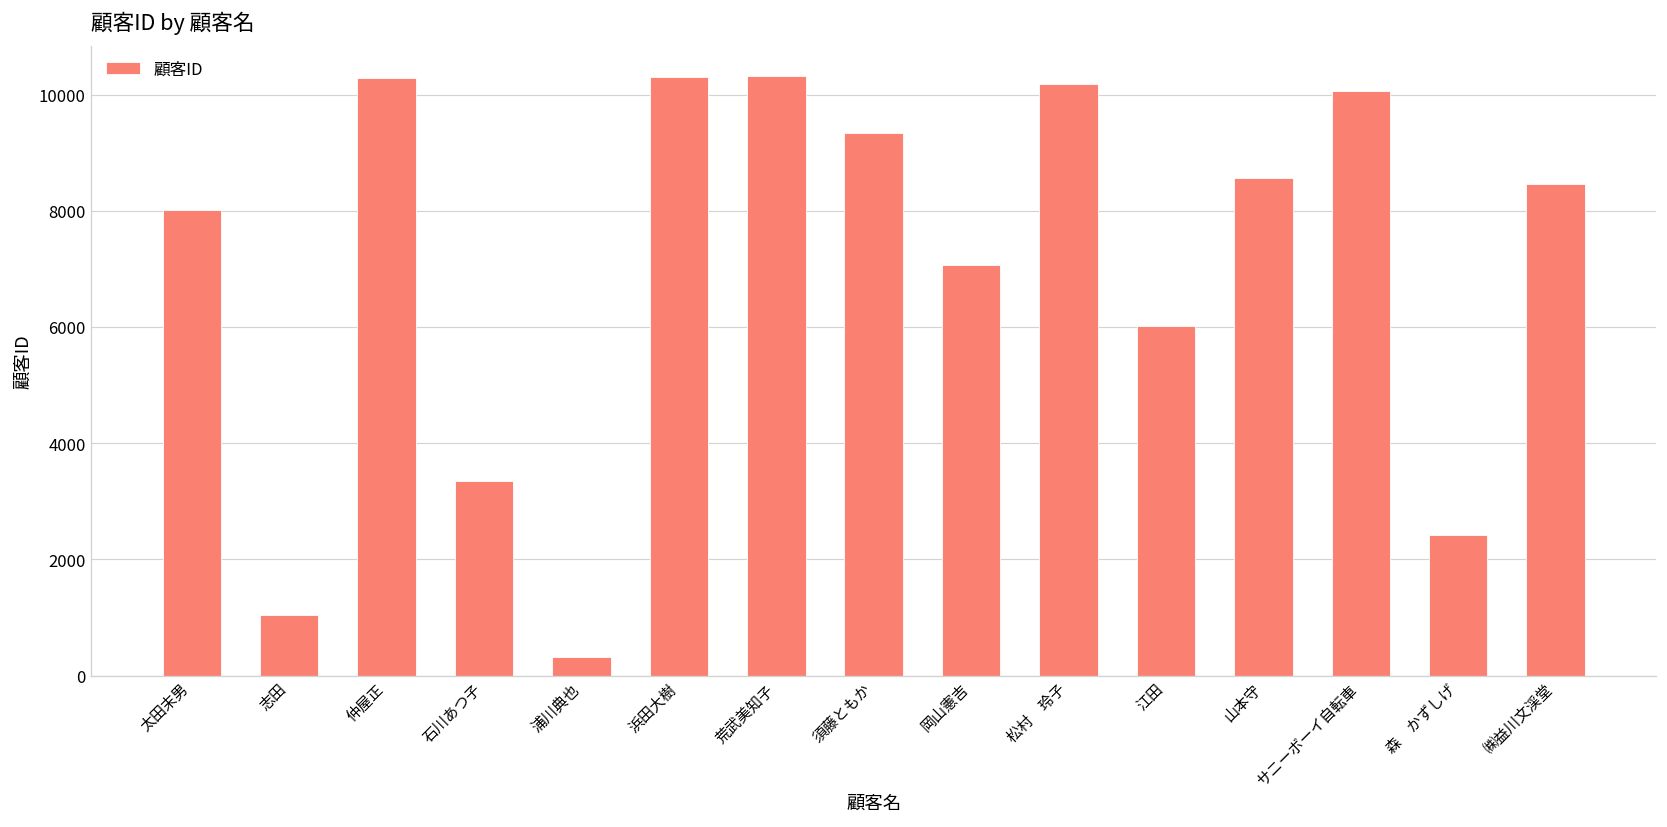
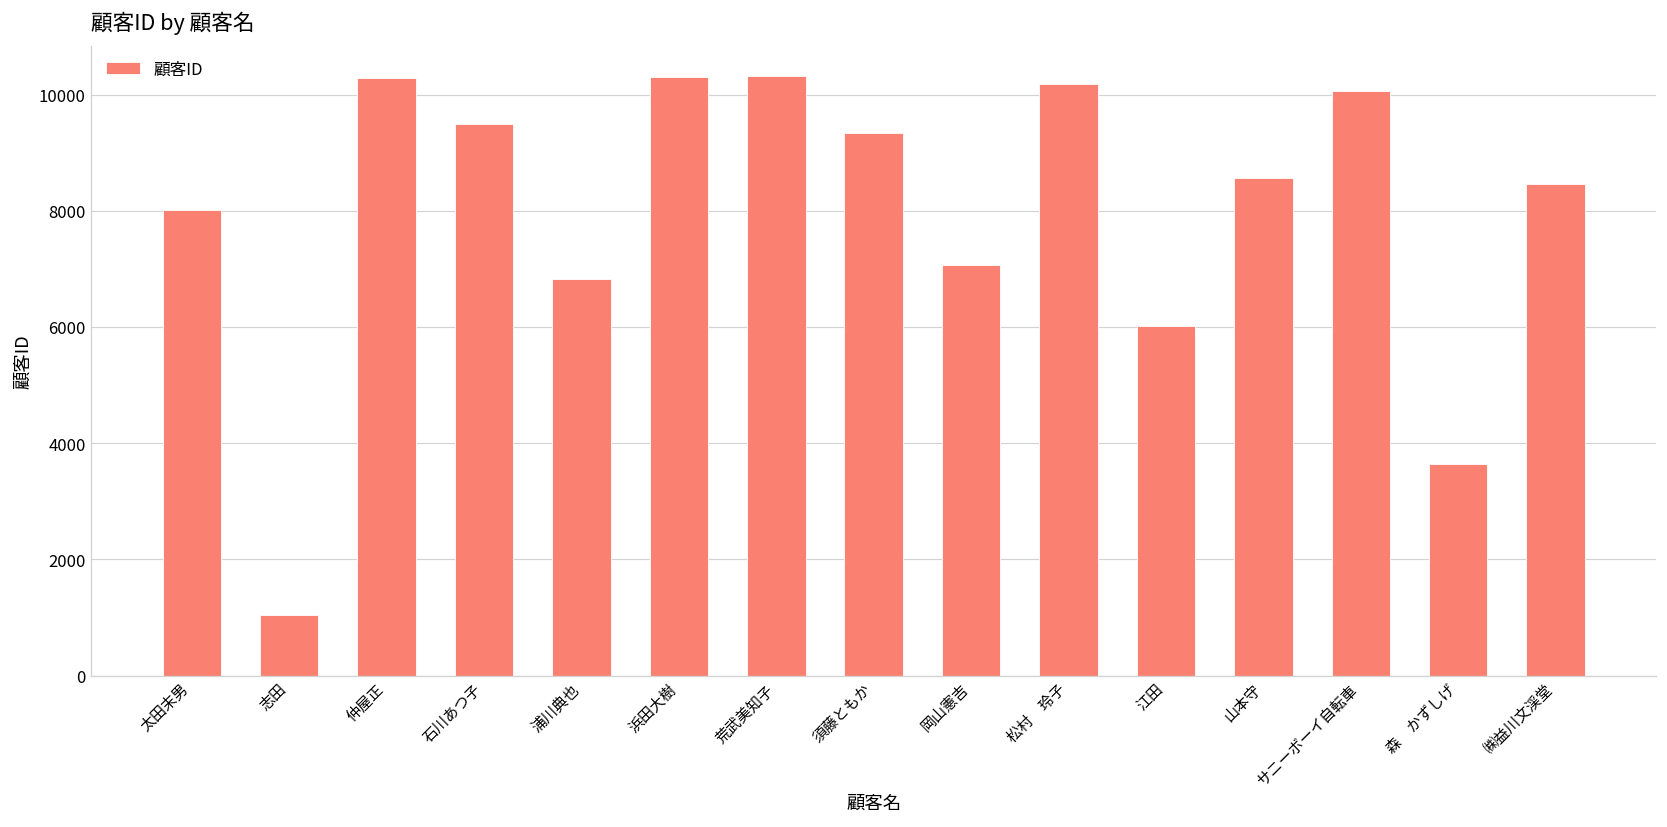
  {
    "太田末男": 8000,
    "志田": 1000,
    "仲屋正": 10300,
-   "石川あつ子": 3400,
-   "浦川典也": 300,
+   "石川あつ子": 9500,
+   "浦川典也": 6800,
    "浜田大樹": 10300,
    "荒武美知子": 10300,
    "須藤ともか": 9300,
    "岡山憲吉": 7100,
    "松村 玲子": 10200,
    "江田": 6000,
    "山本守": 8600,
    "サニーボーイ自転車": 10100,
-   "森 かずしげ": 2400,
+   "森 かずしげ": 3600,
    "㈱益川文渓堂": 8500
  }
